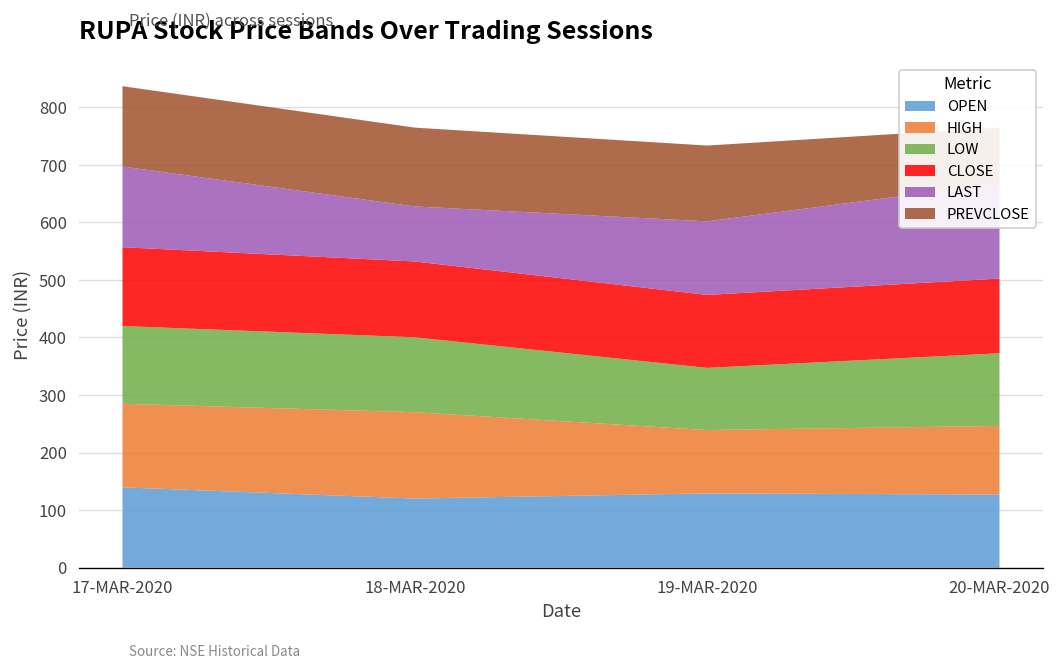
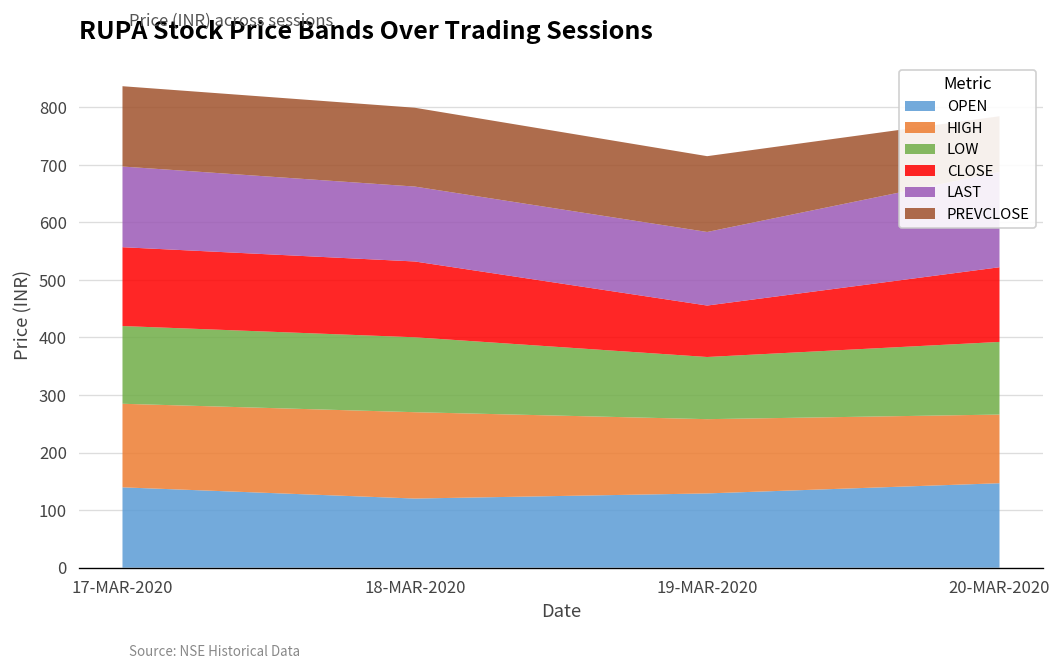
  {
    "OPEN": {
      "17-MAR-2020": 140,
      "18-MAR-2020": 120,
      "19-MAR-2020": 130,
-     "20-MAR-2020": 130
+     "20-MAR-2020": 150
    },
    "HIGH": {
      "17-MAR-2020": 150,
      "18-MAR-2020": 150,
-     "19-MAR-2020": 110,
+     "19-MAR-2020": 130,
      "20-MAR-2020": 120
    },
    "LOW": {
      "17-MAR-2020": 140,
      "18-MAR-2020": 130,
      "19-MAR-2020": 110,
      "20-MAR-2020": 130
    },
    "CLOSE": {
      "17-MAR-2020": 140,
      "18-MAR-2020": 130,
-     "19-MAR-2020": 130,
+     "19-MAR-2020": 90,
      "20-MAR-2020": 130
    },
    "LAST": {
      "17-MAR-2020": 140,
-     "18-MAR-2020": 100,
+     "18-MAR-2020": 130,
      "19-MAR-2020": 130
    },
    "PREVCLOSE": {
      "17-MAR-2020": 140,
      "18-MAR-2020": 140,
      "19-MAR-2020": 130
    }
  }
